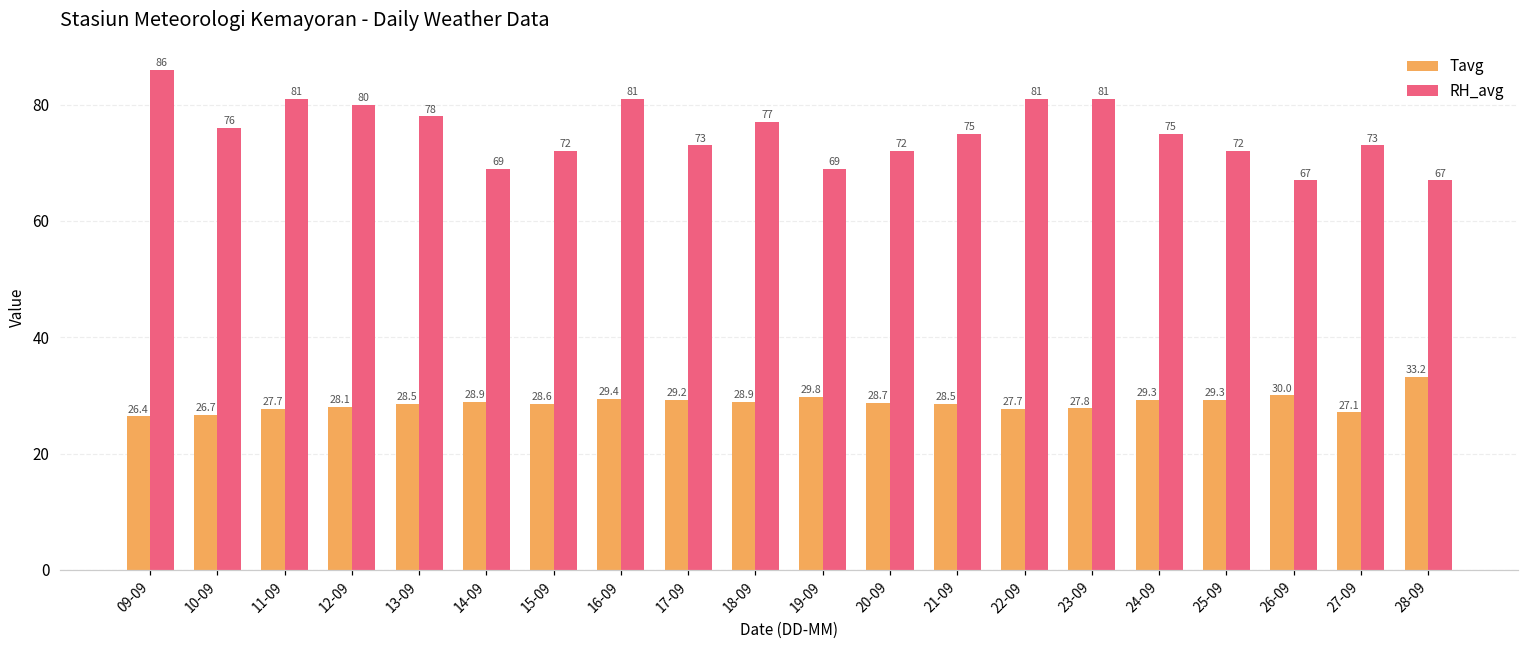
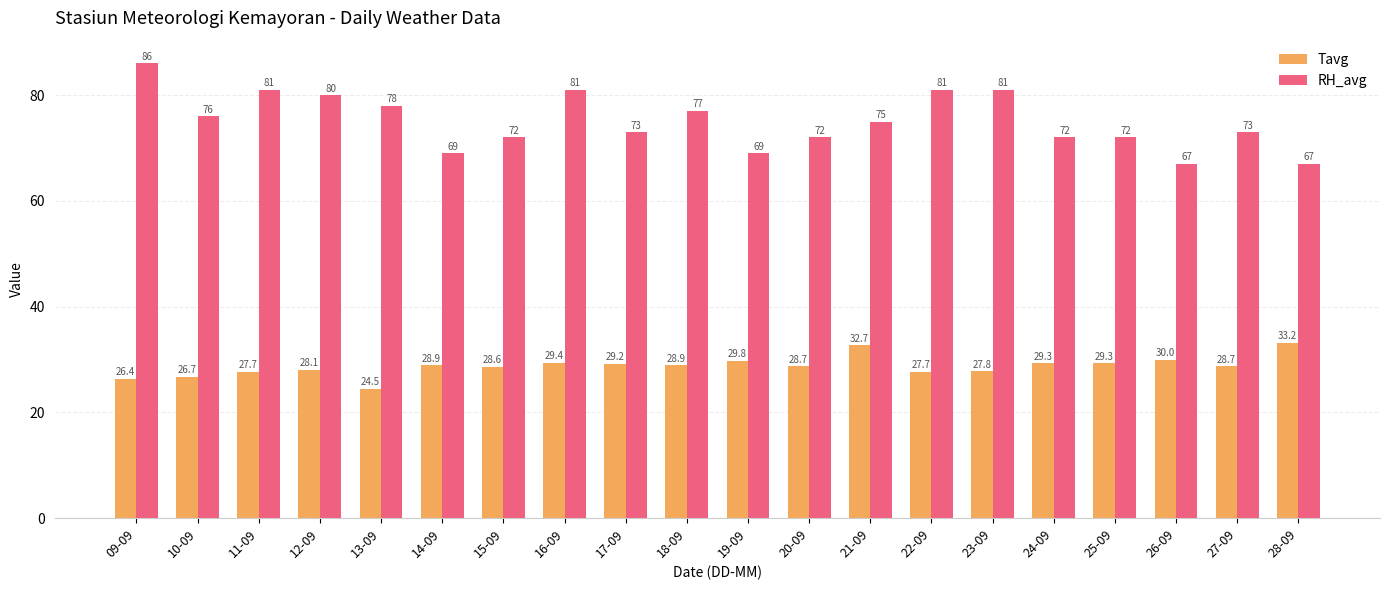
  {
    "Tavg": {
      "09-09": 26.4,
      "10-09": 26.7,
      "11-09": 27.7,
      "12-09": 28.1,
-     "13-09": 28.5,
+     "13-09": 24.5,
      "14-09": 28.9,
      "15-09": 28.6,
      "16-09": 29.4,
      "17-09": 29.2,
      "18-09": 28.9,
      "19-09": 29.8,
      "20-09": 28.7,
-     "21-09": 28.5,
+     "21-09": 32.7,
      "22-09": 27.7,
      "23-09": 27.8,
      "24-09": 29.3,
      "25-09": 29.3,
      "26-09": 30.0,
-     "27-09": 27.1,
+     "27-09": 28.7,
      "28-09": 33.2
    },
    "RH_avg": {
      "09-09": 86,
      "10-09": 76,
      "11-09": 81,
      "12-09": 80,
      "13-09": 78,
      "14-09": 69,
      "15-09": 72,
      "16-09": 81,
      "17-09": 73,
      "18-09": 77,
      "19-09": 69,
      "20-09": 72,
      "21-09": 75,
      "22-09": 81,
      "23-09": 81,
-     "24-09": 75,
+     "24-09": 72,
      "25-09": 72,
      "26-09": 67,
      "27-09": 73,
      "28-09": 67
    }
  }
